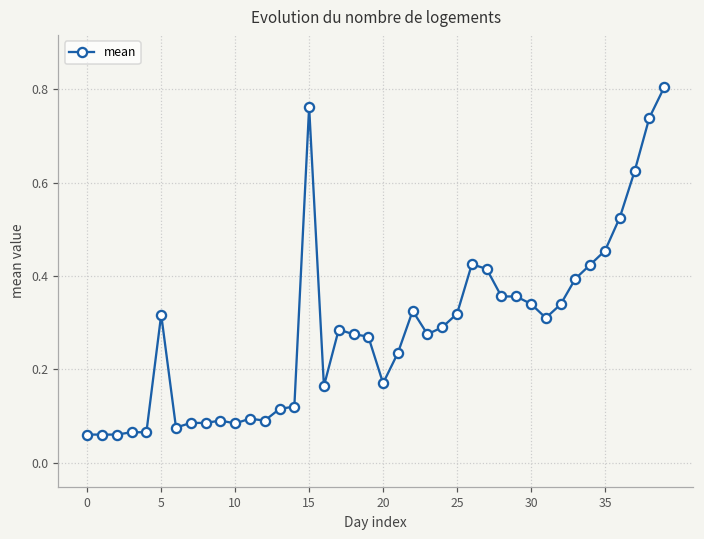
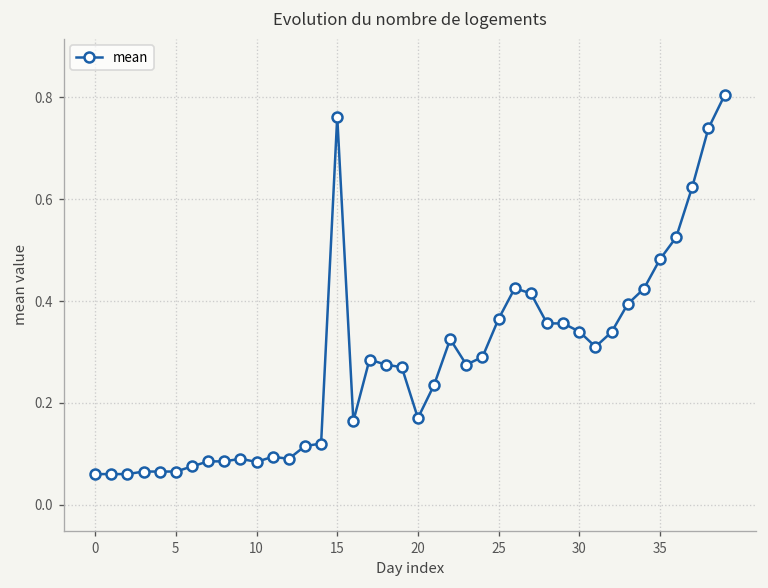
  {
    "0": 0.06,
-   "5": 0.32,
+   "5": 0.07,
    "10": 0.08,
    "15": 0.76,
    "20": 0.17,
-   "25": 0.32,
+   "25": 0.37,
    "30": 0.34,
-   "35": 0.45
+   "35": 0.48
  }
